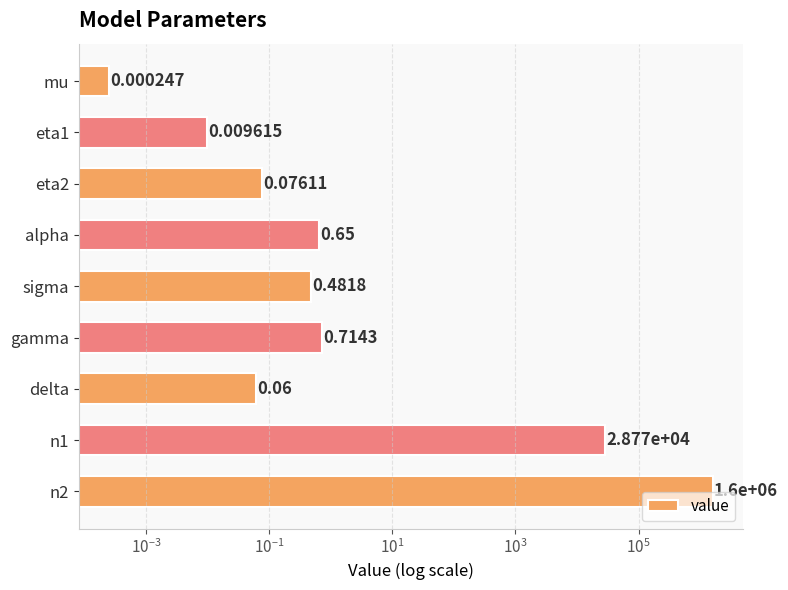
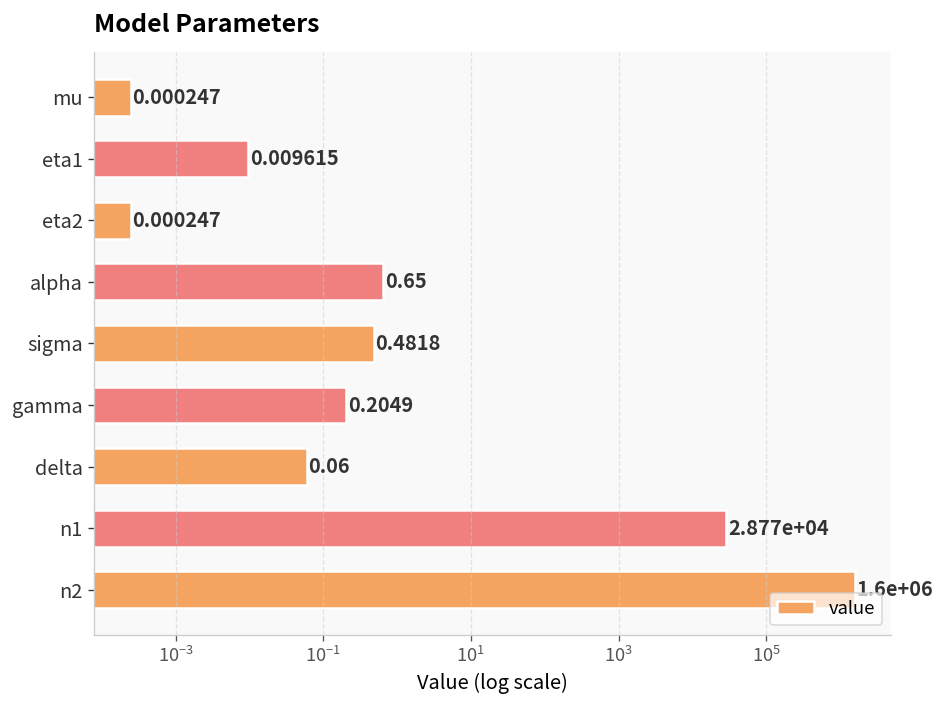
  {
    "mu": 0.000247,
    "eta1": 0.009615,
-   "eta2": 0.07611,
+   "eta2": 0.000247,
    "alpha": 0.65,
    "sigma": 0.4818,
-   "gamma": 0.7143,
+   "gamma": 0.2049,
    "delta": 0.06
  }
